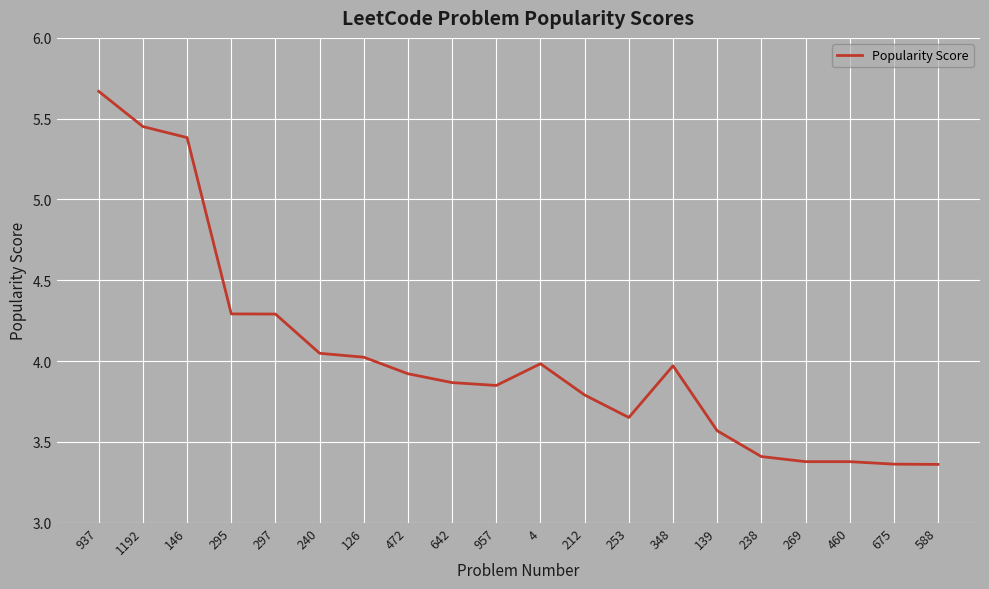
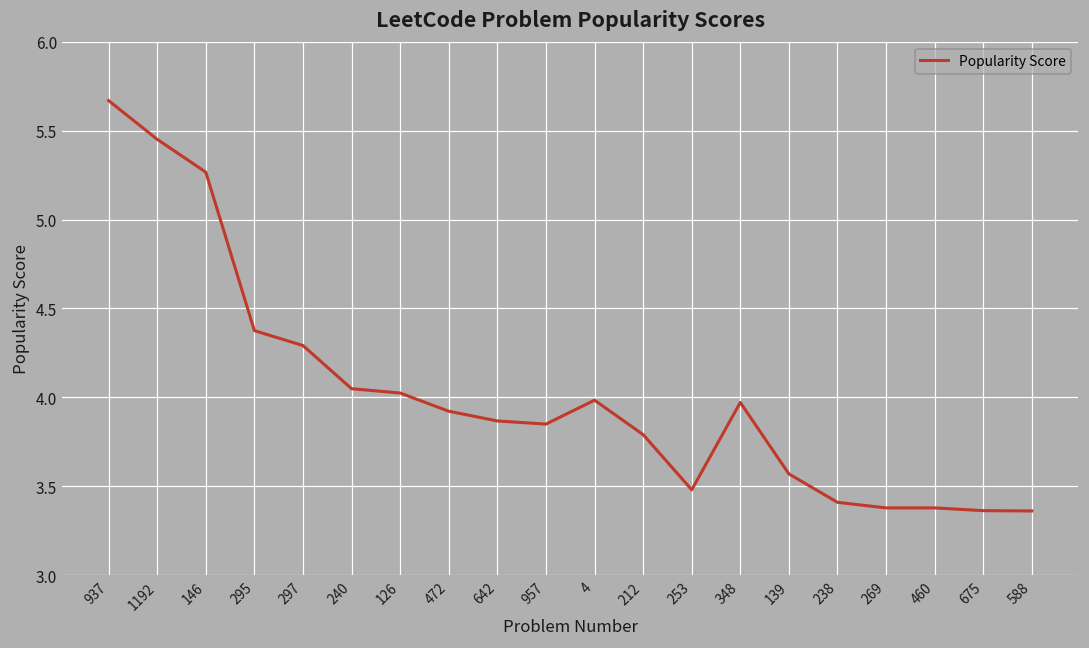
  {
    "937": 5.67,
    "1192": 5.45,
-   "146": 5.38,
-   "295": 4.29,
+   "146": 5.27,
+   "295": 4.37,
    "297": 4.29,
    "240": 4.05,
    "126": 4.02,
    "472": 3.92,
    "642": 3.87,
    "957": 3.85,
    "4": 3.98,
    "212": 3.79,
-   "253": 3.65,
+   "253": 3.48,
    "348": 3.97,
    "139": 3.57,
    "238": 3.41,
    "269": 3.38,
    "460": 3.38,
    "675": 3.36,
    "588": 3.36
  }
